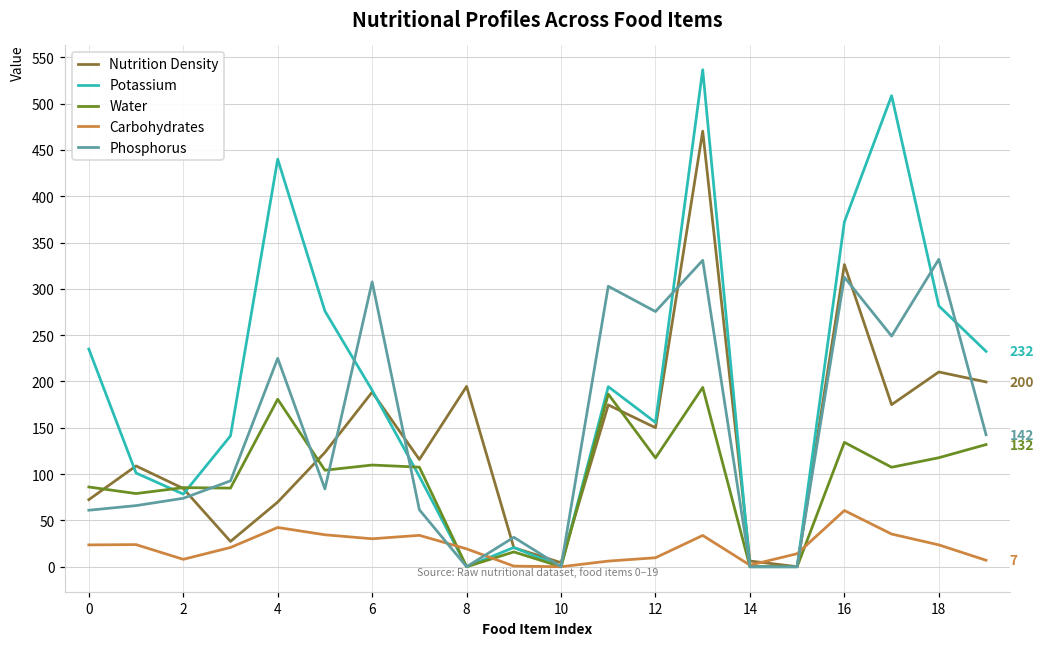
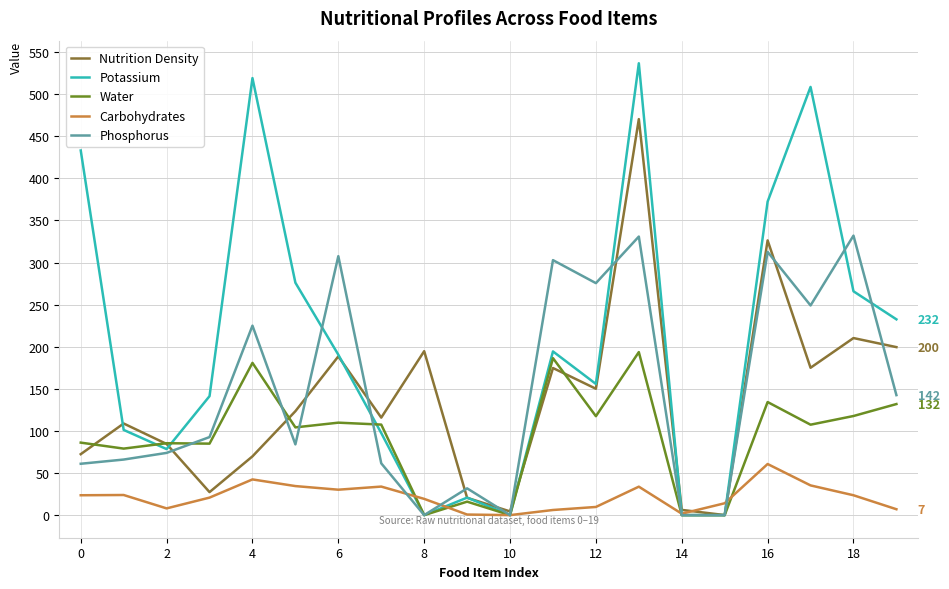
  {
    "Potassium": {
-     "0": 240,
+     "0": 430,
      "2": 80,
-     "4": 440,
+     "4": 520,
      "12": 160,
      "16": 370,
-     "18": 280
+     "18": 270
    },
    "Carbohydrates": {
      "0": 20,
      "2": 10,
      "4": 40,
      "6": 30,
      "8": 20,
      "12": 10,
      "16": 60,
      "18": 20
    },
    "Phosphorus": {
      "0": 60,
      "2": 70,
      "4": 230,
      "6": 310,
      "12": 280,
      "16": 310,
      "18": 330
    }
  }
